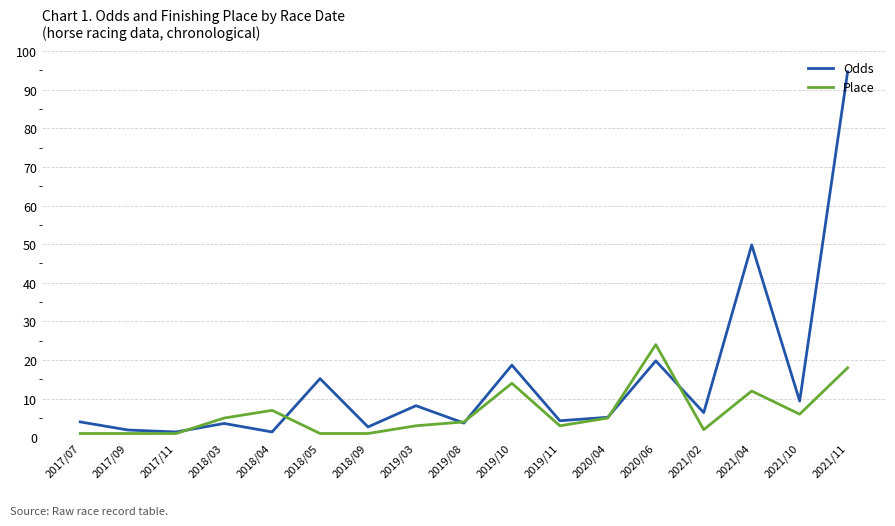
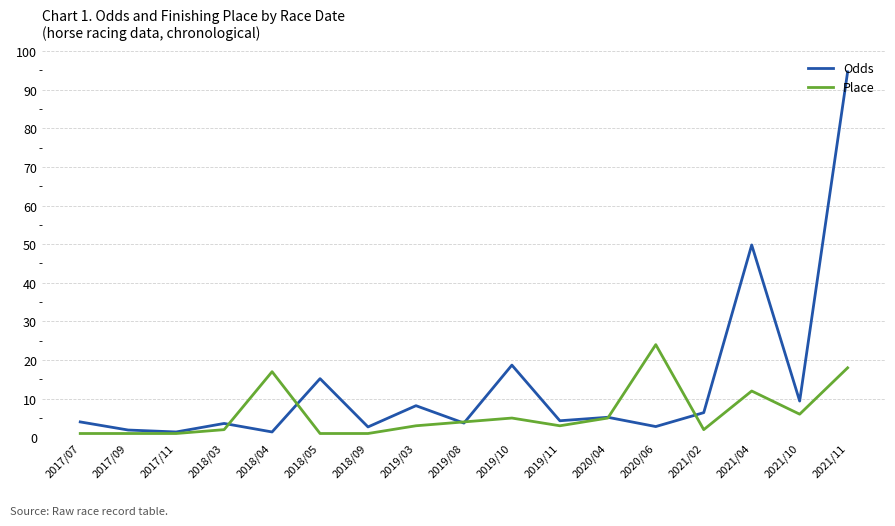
  {
    "Odds": {
      "2017/07": 4,
      "2017/09": 2,
      "2018/03": 4,
      "2018/04": 1,
      "2018/05": 15,
      "2018/09": 3,
      "2019/03": 8,
      "2019/10": 19,
      "2019/11": 4,
-     "2020/06": 20,
+     "2020/06": 3,
      "2021/02": 6,
      "2021/04": 50,
      "2021/10": 9,
      "2021/11": 95
    },
    "Place": {
      "2017/07": 1,
      "2017/09": 1,
-     "2018/03": 5,
-     "2018/04": 7,
+     "2018/03": 2,
+     "2018/04": 17,
      "2018/05": 1,
      "2018/09": 1,
      "2019/03": 3,
-     "2019/10": 14,
+     "2019/10": 5,
      "2019/11": 3,
      "2020/06": 24,
      "2021/02": 2,
      "2021/04": 12,
      "2021/10": 6,
      "2021/11": 18
    }
  }
